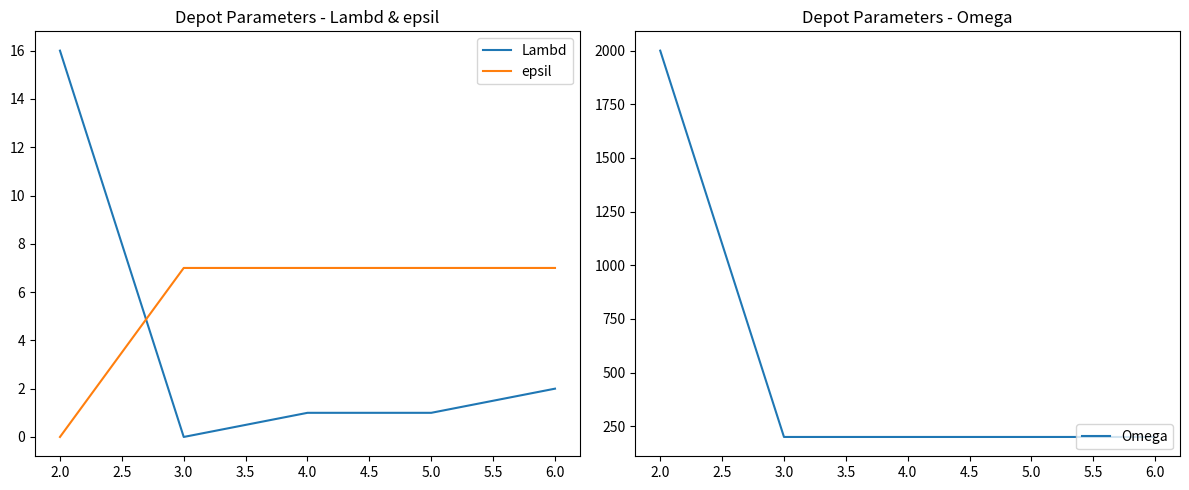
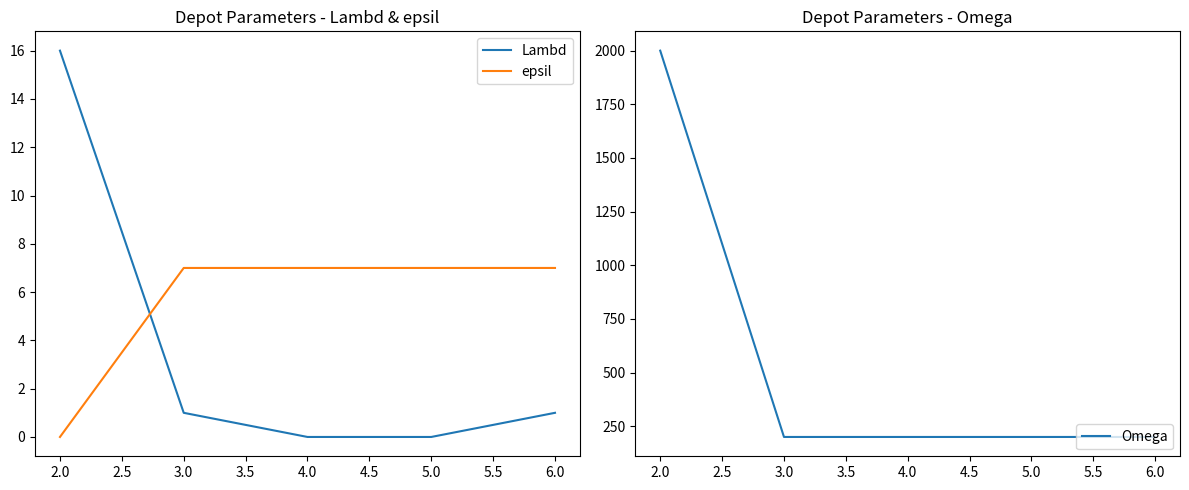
  {
    "Depot Parameters - Lambd & epsil": {
      "Lambd": {
        "2.0": 16,
-       "3.0": 0,
-       "4.0": 1,
-       "5.0": 1,
-       "6.0": 2
+       "3.0": 1,
+       "4.0": 0,
+       "5.0": 0,
+       "6.0": 1
      },
      "epsil": {
        "2.0": 0,
        "3.0": 7,
        "4.0": 7,
        "5.0": 7,
        "6.0": 7
      }
    },
    "Depot Parameters - Omega": {
      "2.0": 2000,
      "3.0": 200,
      "4.0": 200,
      "5.0": 200
    }
  }
